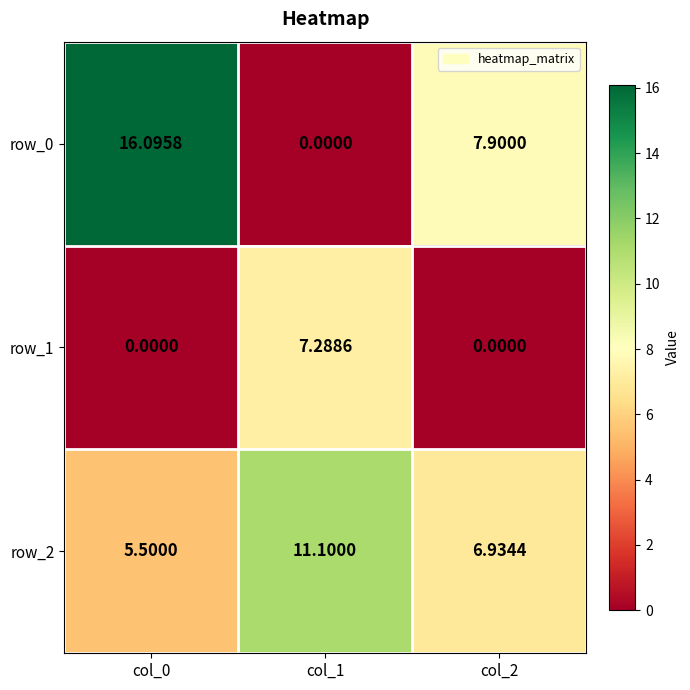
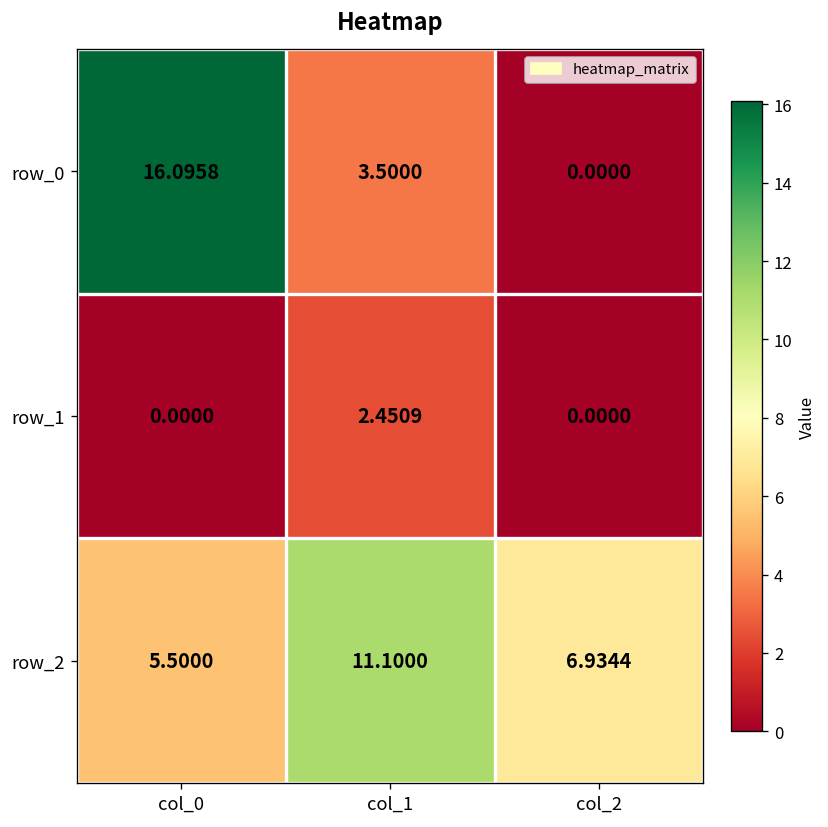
  {
    "row_0": {
      "col_0": 16.0958,
-     "col_1": 0.0000,
-     "col_2": 7.9000
+     "col_1": 3.5000,
+     "col_2": 0.0000
    },
    "row_1": {
      "col_0": 0.0000,
-     "col_1": 7.2886,
+     "col_1": 2.4509,
      "col_2": 0.0000
    },
    "row_2": {
      "col_0": 5.5000,
      "col_1": 11.1000,
      "col_2": 6.9344
    }
  }
